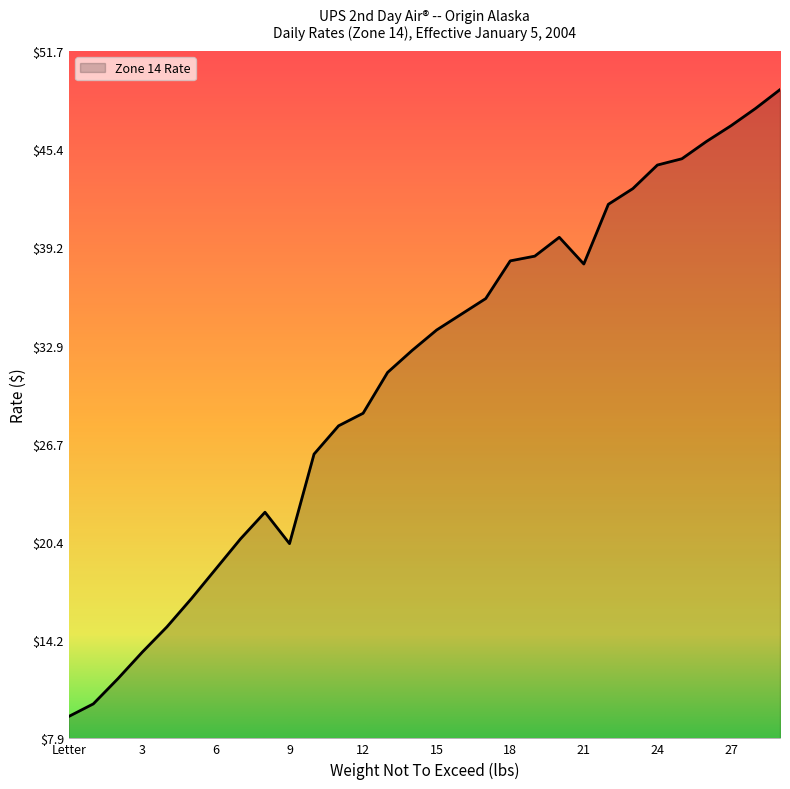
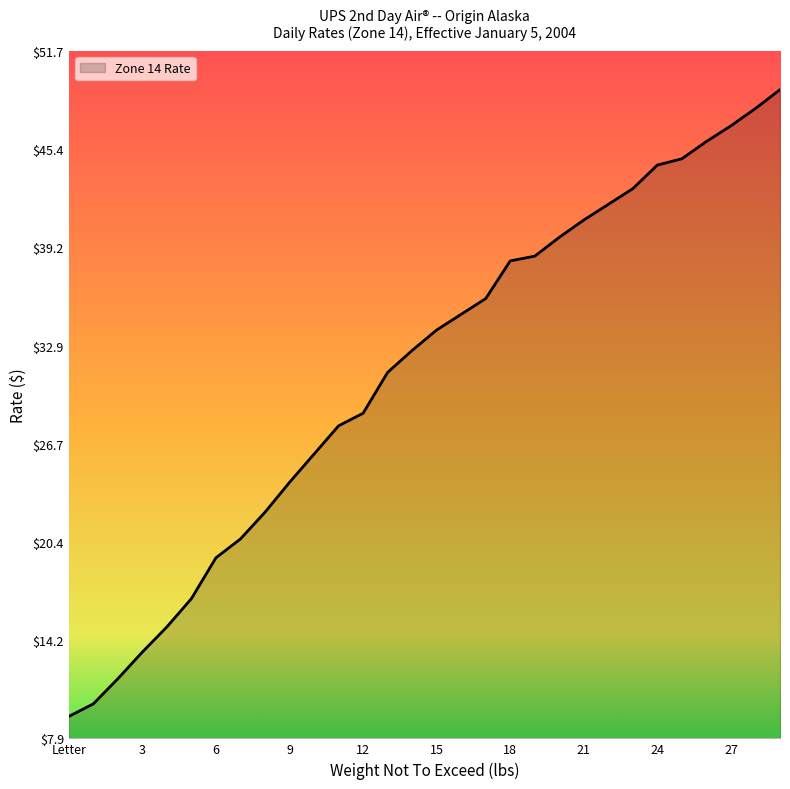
  {
    "Letter": "$9.3",
    "3": "$13.4",
-   "6": "$18.7",
-   "9": "$20.3",
+   "6": "$19.4",
+   "9": "$24.2",
    "12": "$28.6",
    "15": "$33.9",
    "18": "$38.3",
-   "21": "$38.1",
+   "21": "$40.9",
    "24": "$44.4",
    "27": "$46.9"
  }
